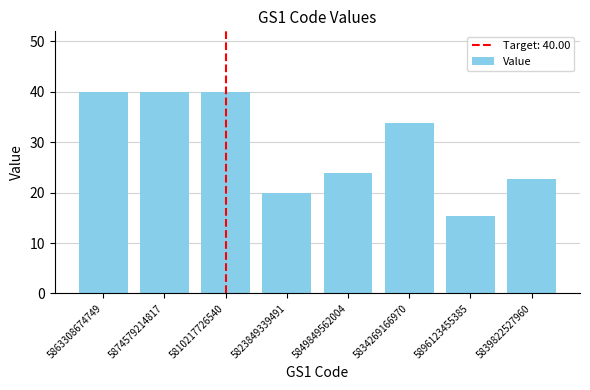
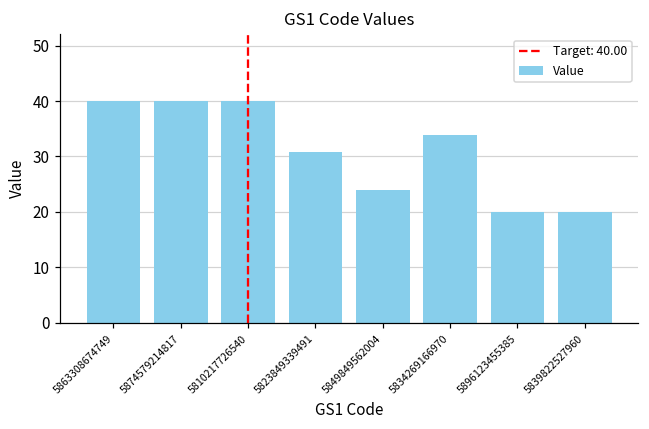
  {
    "5863308674749": 40,
    "5874579214817": 40,
    "5810217726540": 40,
-   "5823849339491": 20,
+   "5823849339491": 31,
    "5849849562004": 24,
    "5834269166970": 34,
-   "5896123455385": 15,
-   "5839822527960": 23
+   "5896123455385": 20,
+   "5839822527960": 20
  }
